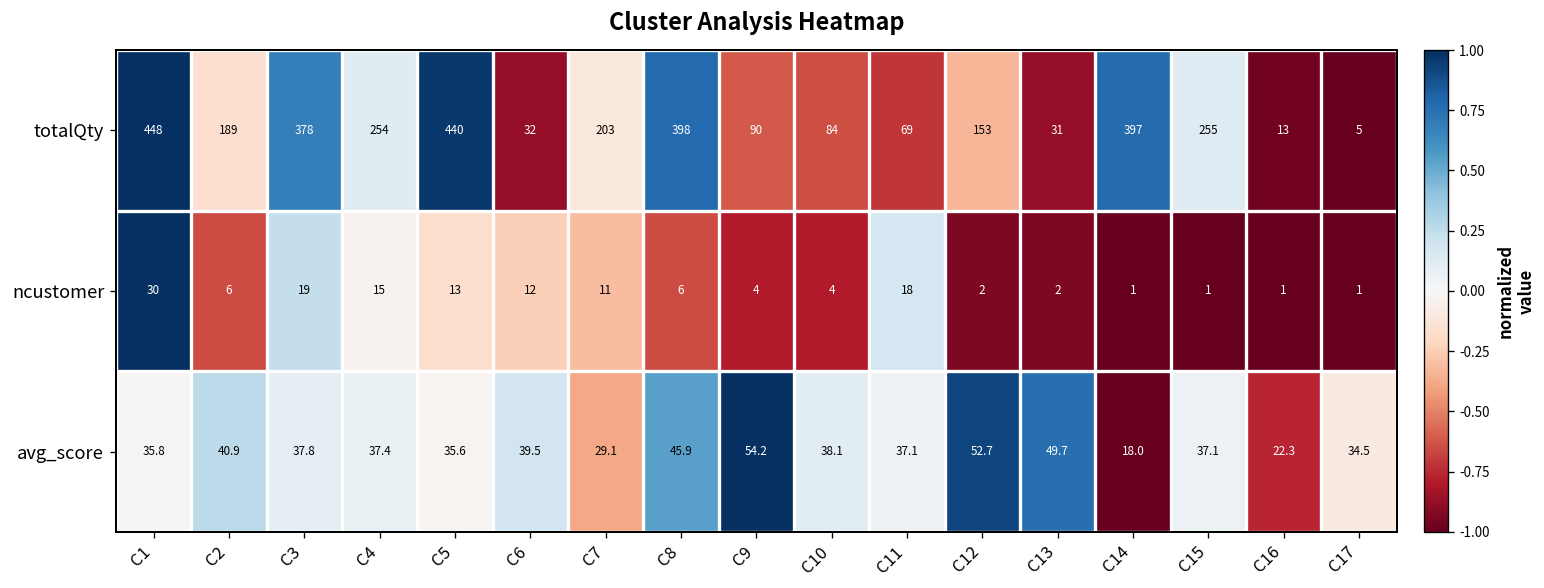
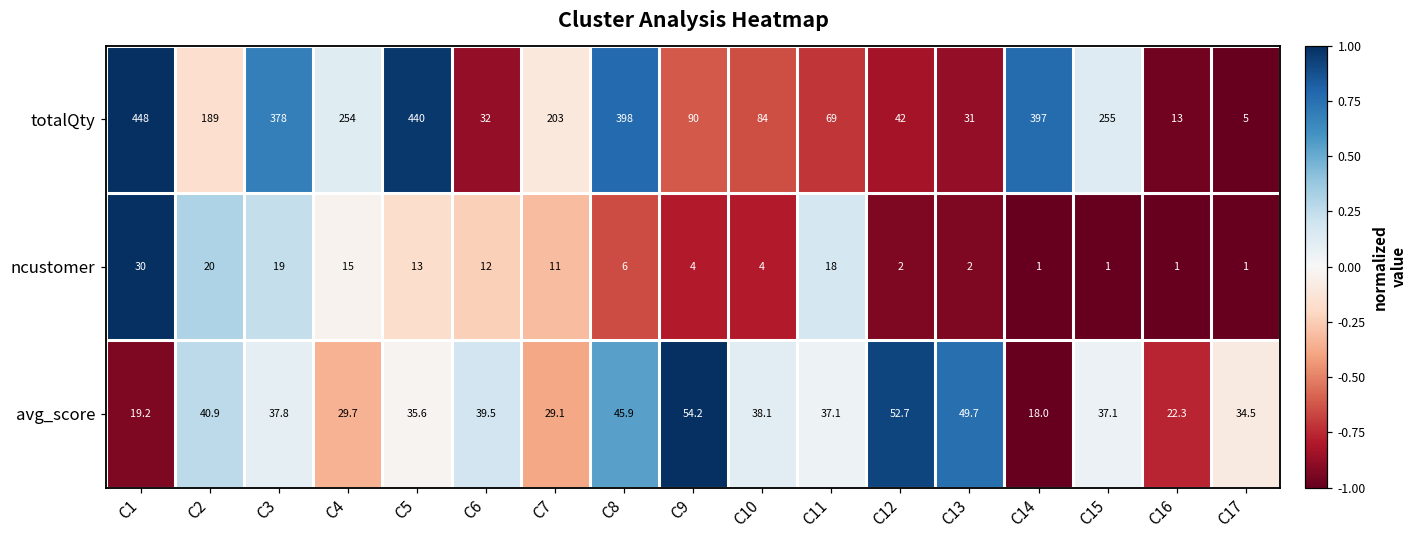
  {
    "totalQty": {
      "C1": 448,
      "C2": 189,
      "C3": 378,
      "C4": 254,
      "C5": 440,
      "C6": 32,
      "C7": 203,
      "C8": 398,
      "C9": 90,
      "C10": 84,
      "C11": 69,
-     "C12": 153,
+     "C12": 42,
      "C13": 31,
      "C14": 397,
      "C15": 255,
      "C16": 13,
      "C17": 5
    },
    "ncustomer": {
      "C1": 30,
-     "C2": 6,
+     "C2": 20,
      "C3": 19,
      "C4": 15,
      "C5": 13,
      "C6": 12,
      "C7": 11,
      "C8": 6,
      "C9": 4,
      "C10": 4,
      "C11": 18,
      "C12": 2,
      "C13": 2,
      "C14": 1,
      "C15": 1,
      "C16": 1,
      "C17": 1
    },
    "avg_score": {
-     "C1": 35.8,
+     "C1": 19.2,
      "C2": 40.9,
      "C3": 37.8,
-     "C4": 37.4,
+     "C4": 29.7,
      "C5": 35.6,
      "C6": 39.5,
      "C7": 29.1,
      "C8": 45.9,
      "C9": 54.2,
      "C10": 38.1,
      "C11": 37.1,
      "C12": 52.7,
      "C13": 49.7,
      "C14": 18.0,
      "C15": 37.1,
      "C16": 22.3,
      "C17": 34.5
    }
  }
